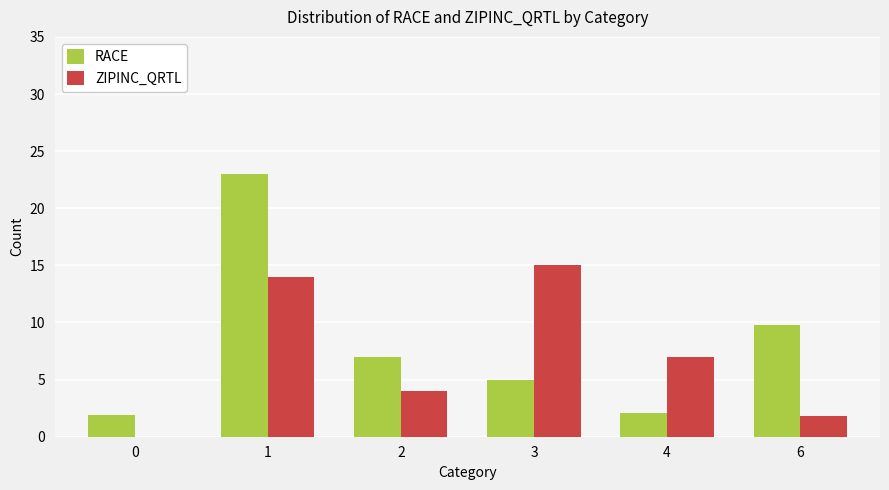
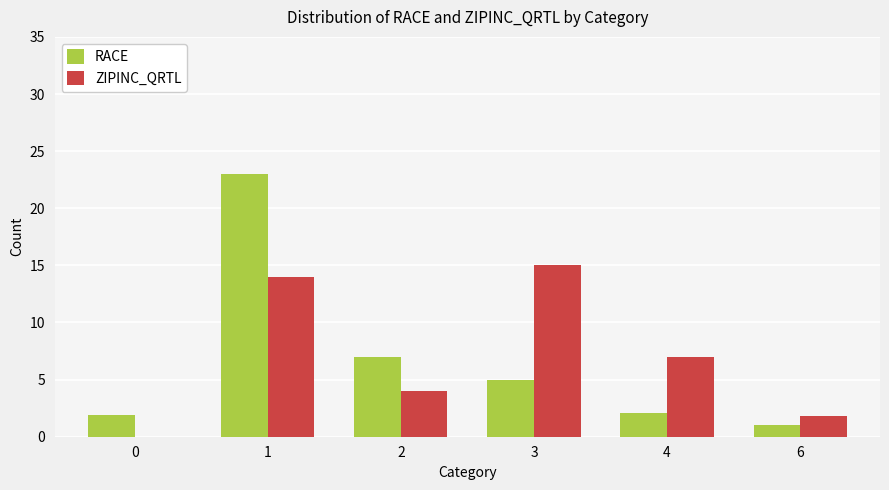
  {
    "RACE": {
      "0": 1.9,
      "1": 23.0,
      "2": 7.0,
      "3": 5.0,
      "4": 2.1,
-     "6": 9.8
+     "6": 1.0
    },
    "ZIPINC_QRTL": {
      "0": 0.0,
      "1": 14.0,
      "2": 4.0,
      "3": 15.0,
      "4": 7.0,
      "6": 1.8
    }
  }
